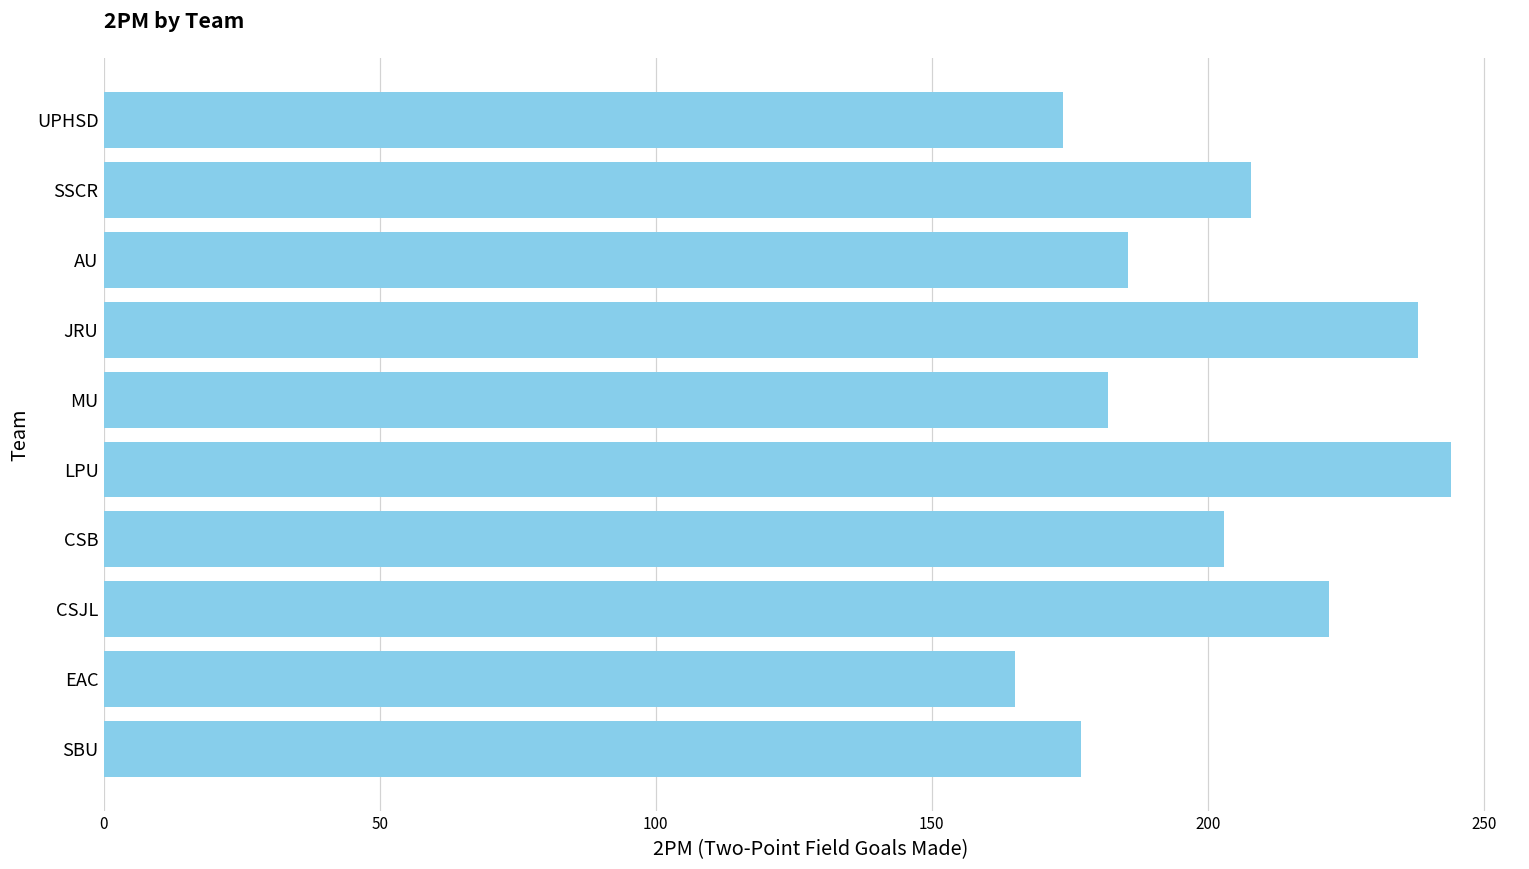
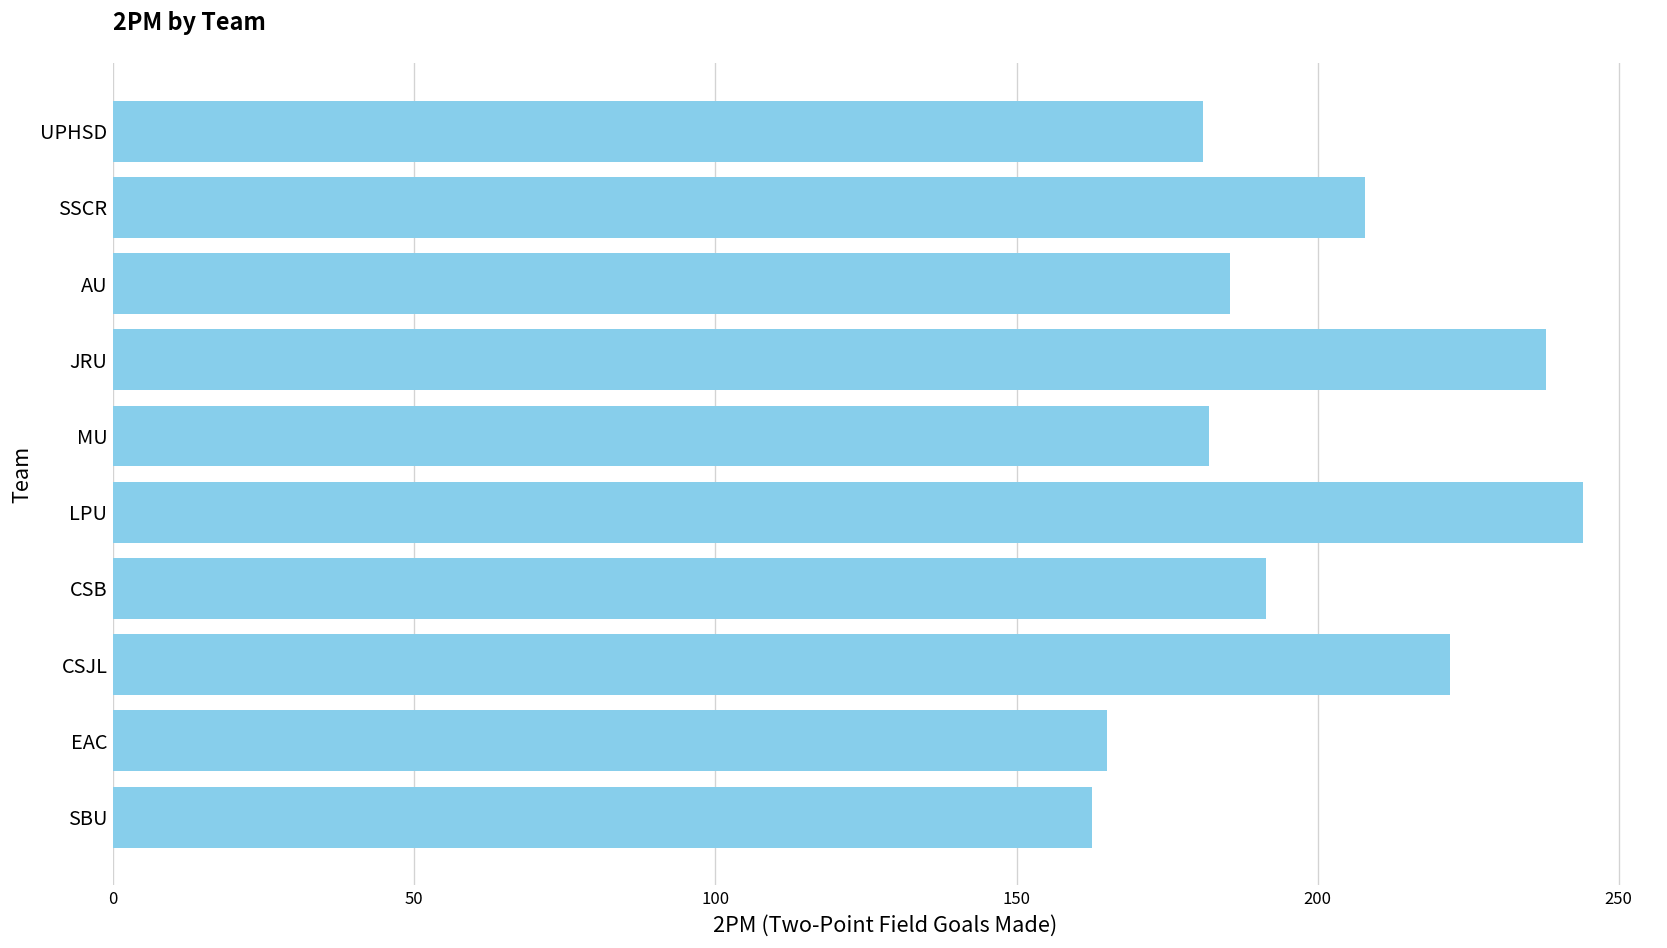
  {
-   "UPHSD": 174,
+   "UPHSD": 181,
    "SSCR": 208,
    "AU": 186,
    "JRU": 238,
    "MU": 182,
    "LPU": 244,
-   "CSB": 203,
+   "CSB": 192,
    "CSJL": 222,
    "EAC": 165,
-   "SBU": 177
+   "SBU": 163
  }
